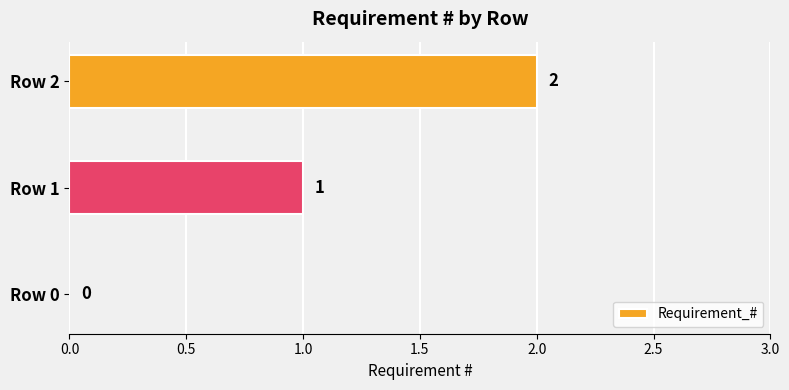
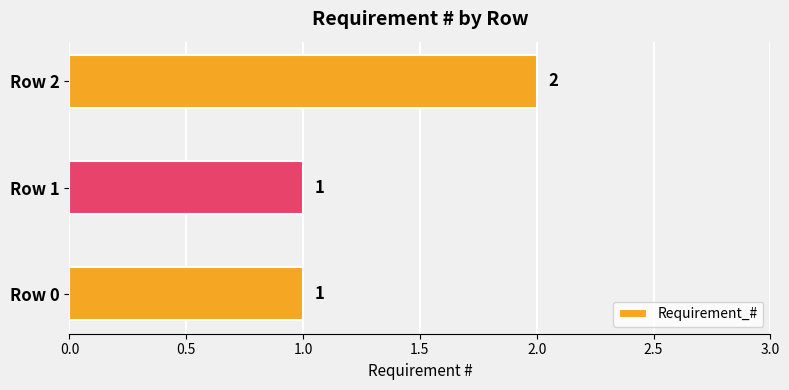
  {
    "Row 2": 2,
    "Row 1": 1,
-   "Row 0": 0
+   "Row 0": 1
  }
